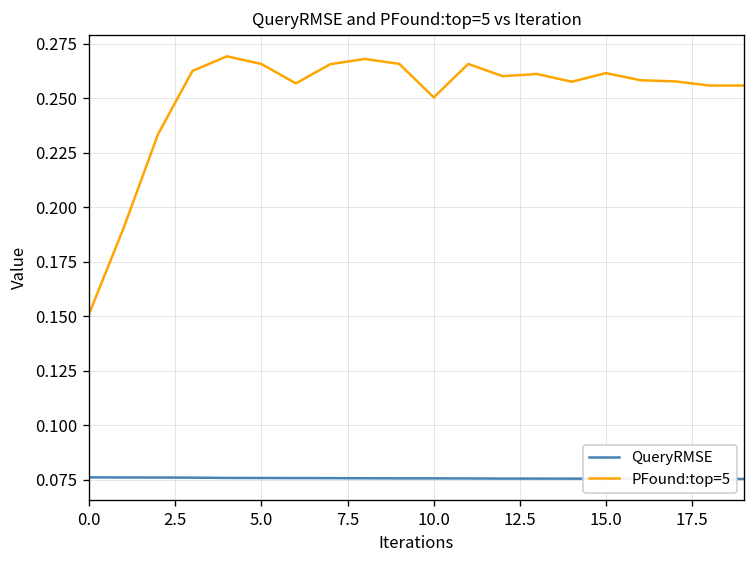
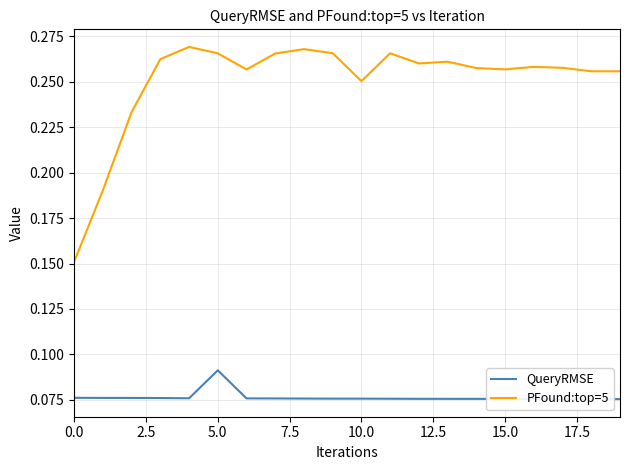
  {
    "QueryRMSE": {
      "0.0": 0.076,
-     "5.0": 0.076,
+     "5.0": 0.091,
      "10.0": 0.076
    },
    "PFound:top=5": {
      "0.0": 0.151,
      "5.0": 0.266,
      "10.0": 0.250,
-     "15.0": 0.262
+     "15.0": 0.257
    }
  }
